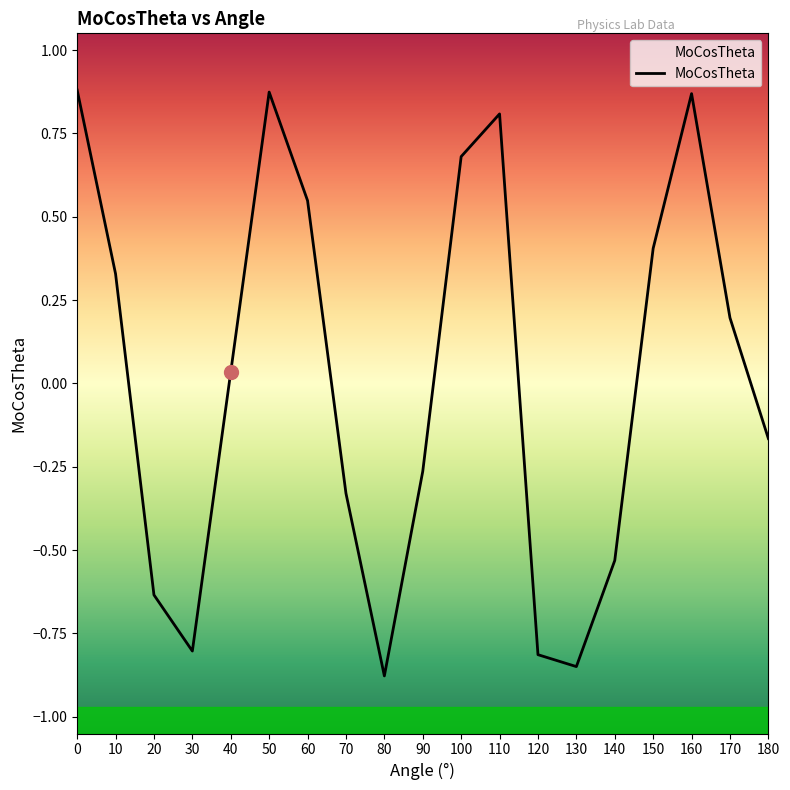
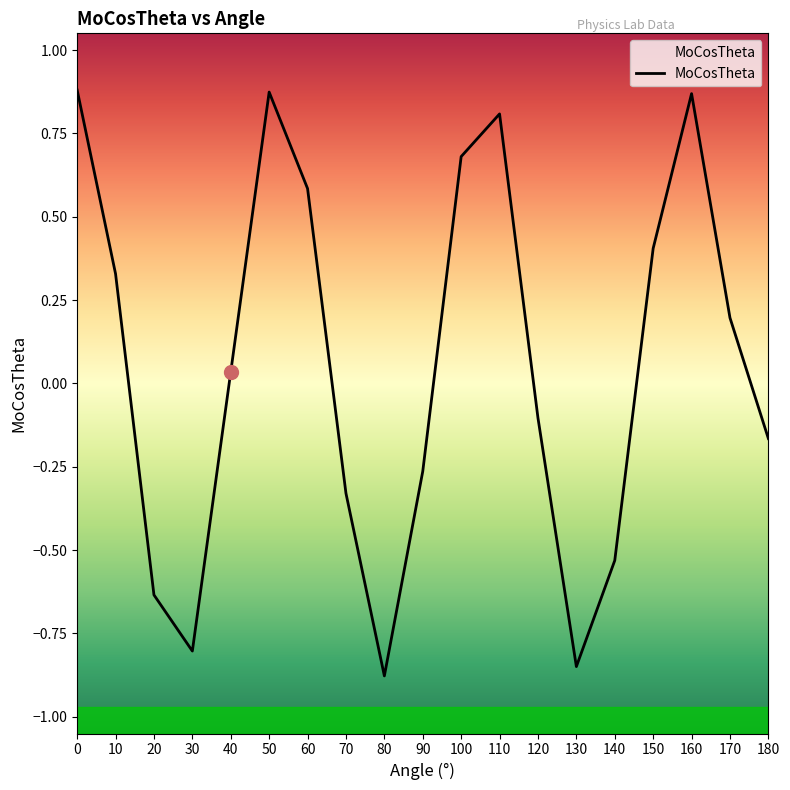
  {
    "MoCosTheta": {
      "0": 0.88,
      "10": 0.33,
      "20": -0.63,
      "30": -0.80,
      "50": 0.87,
-     "60": 0.55,
+     "60": 0.58,
      "70": -0.33,
      "80": -0.88,
      "90": -0.26,
      "100": 0.68,
      "110": 0.81,
-     "120": -0.81,
+     "120": -0.10,
      "130": -0.85,
      "140": -0.53,
      "150": 0.41,
      "160": 0.87,
      "170": 0.20,
      "180": -0.17
    }
  }
